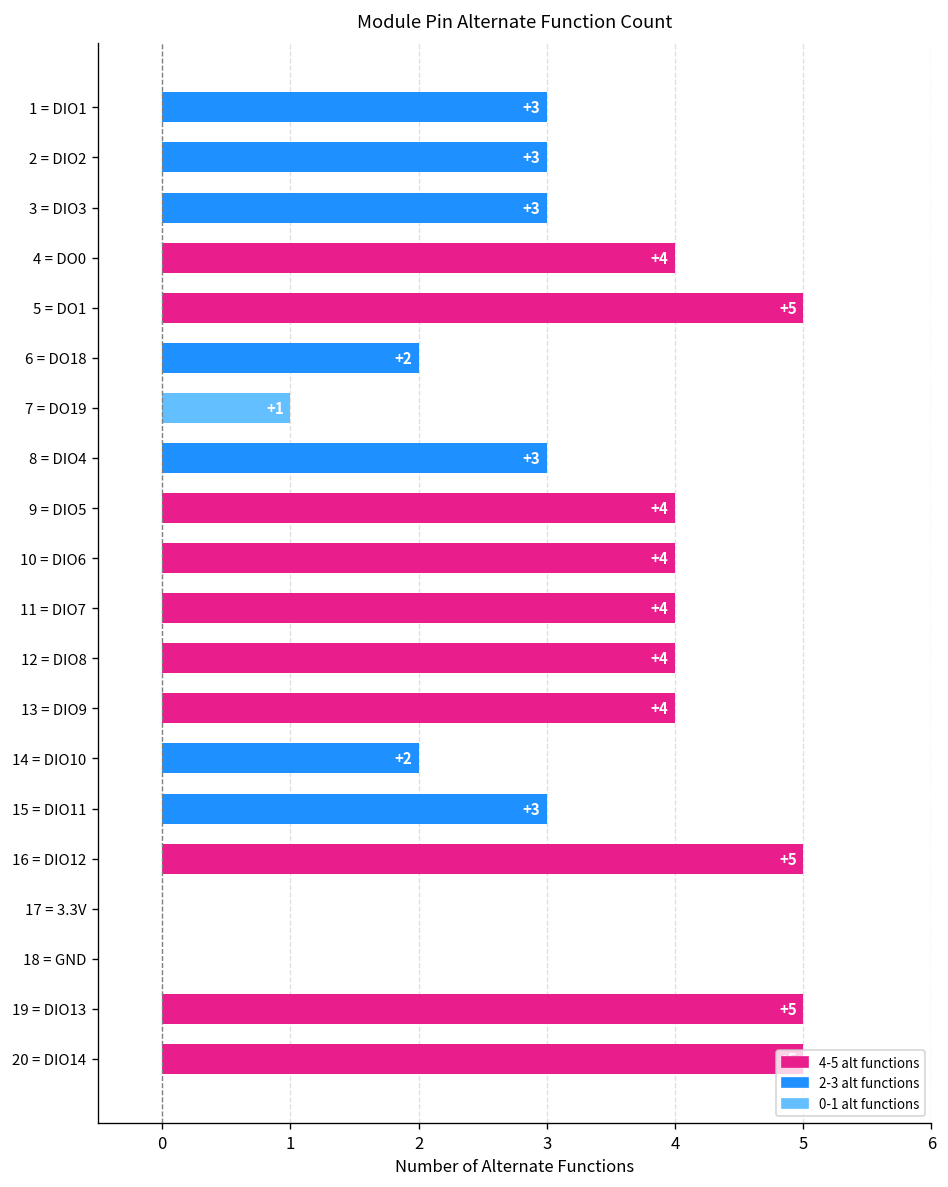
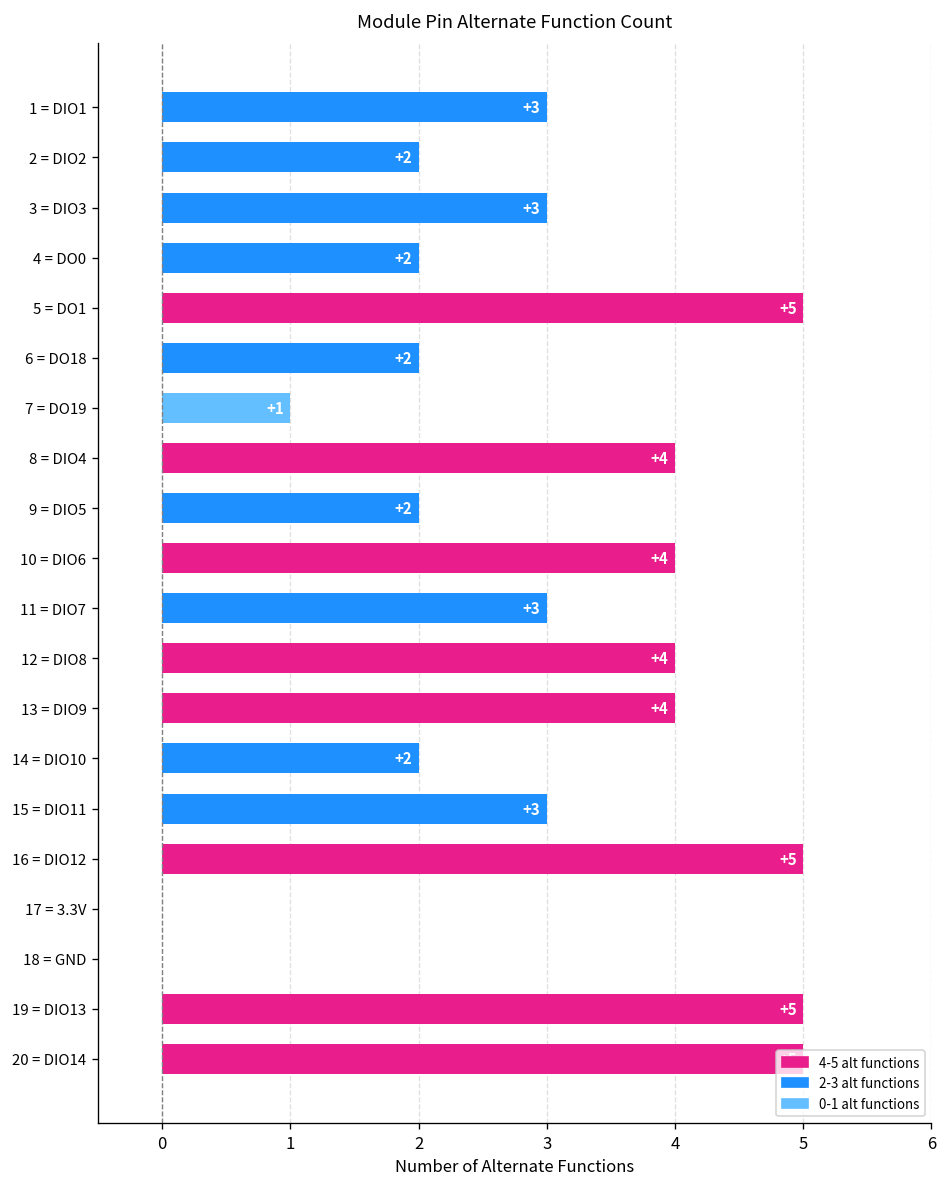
  {
    "1 = DIO1": "+3",
-   "2 = DIO2": "+3",
+   "2 = DIO2": "+2",
    "3 = DIO3": "+3",
-   "4 = DO0": "+4",
+   "4 = DO0": "+2",
    "5 = DO1": "+5",
    "6 = DO18": "+2",
    "7 = DO19": "+1",
-   "8 = DIO4": "+3",
-   "9 = DIO5": "+4",
+   "8 = DIO4": "+4",
+   "9 = DIO5": "+2",
    "10 = DIO6": "+4",
-   "11 = DIO7": "+4",
+   "11 = DIO7": "+3",
    "12 = DIO8": "+4",
    "13 = DIO9": "+4",
    "14 = DIO10": "+2",
    "15 = DIO11": "+3",
    "16 = DIO12": "+5",
    "19 = DIO13": "+5"
  }
